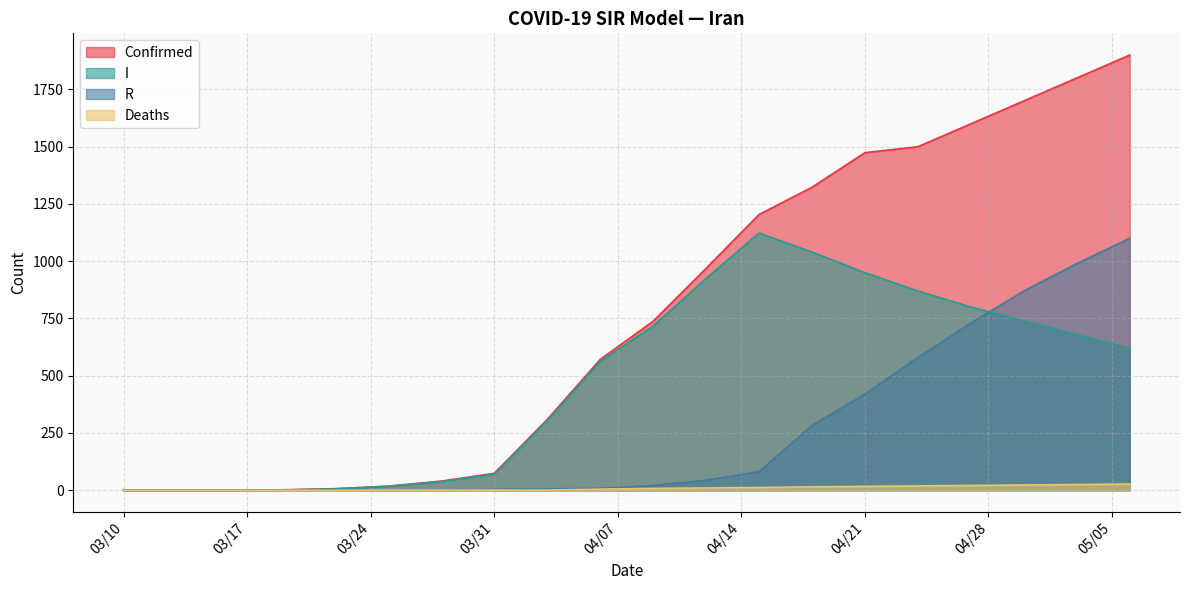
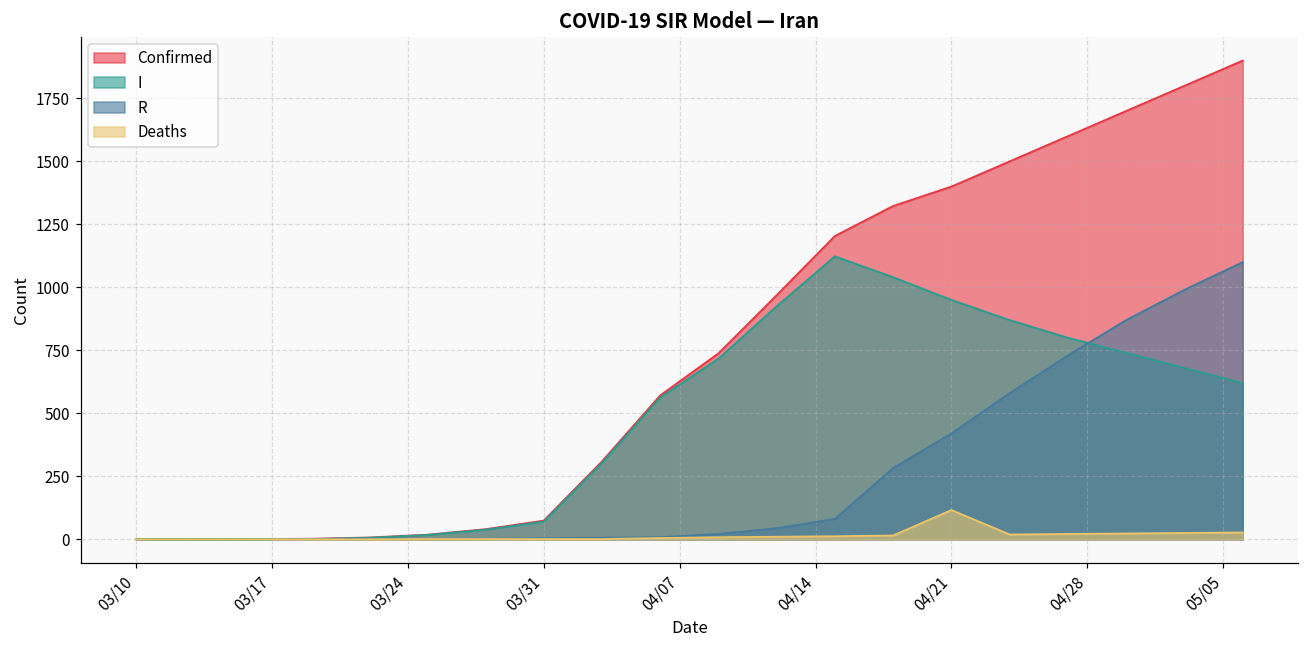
  {
    "Confirmed": {
-     "04/21": 1470
+     "04/21": 1400
    },
    "Deaths": {
-     "04/21": 20
+     "04/21": 120
    }
  }
